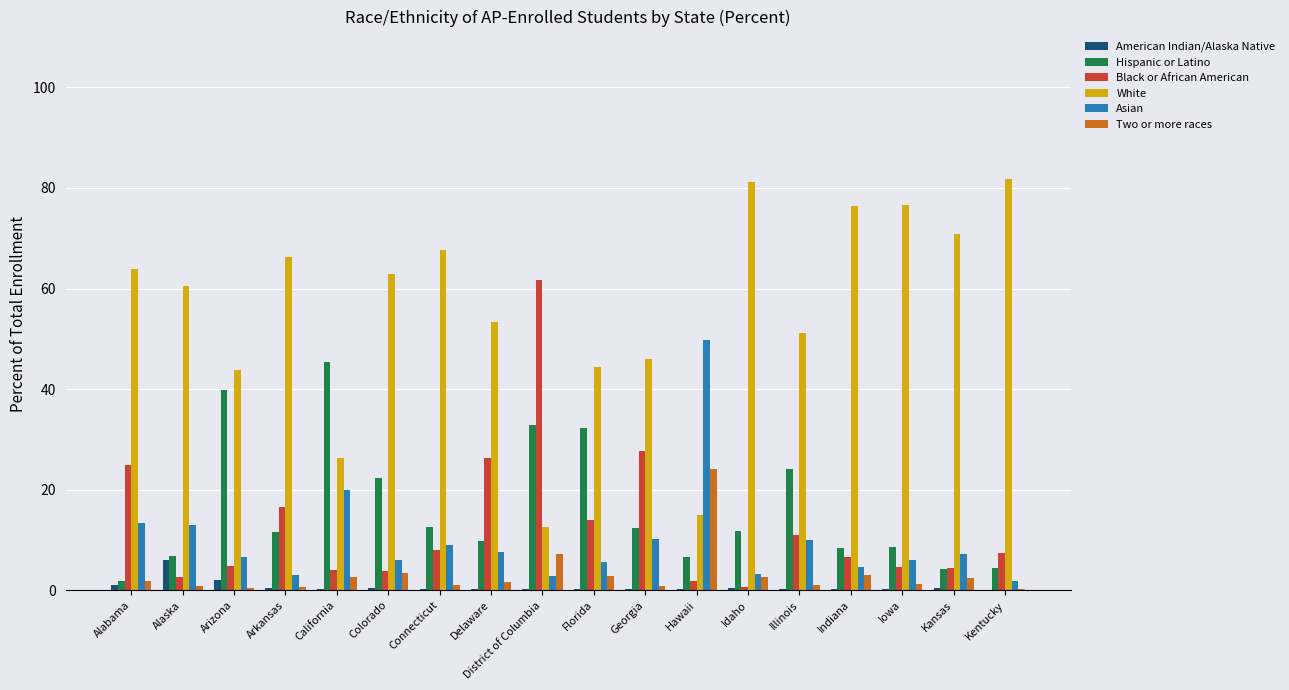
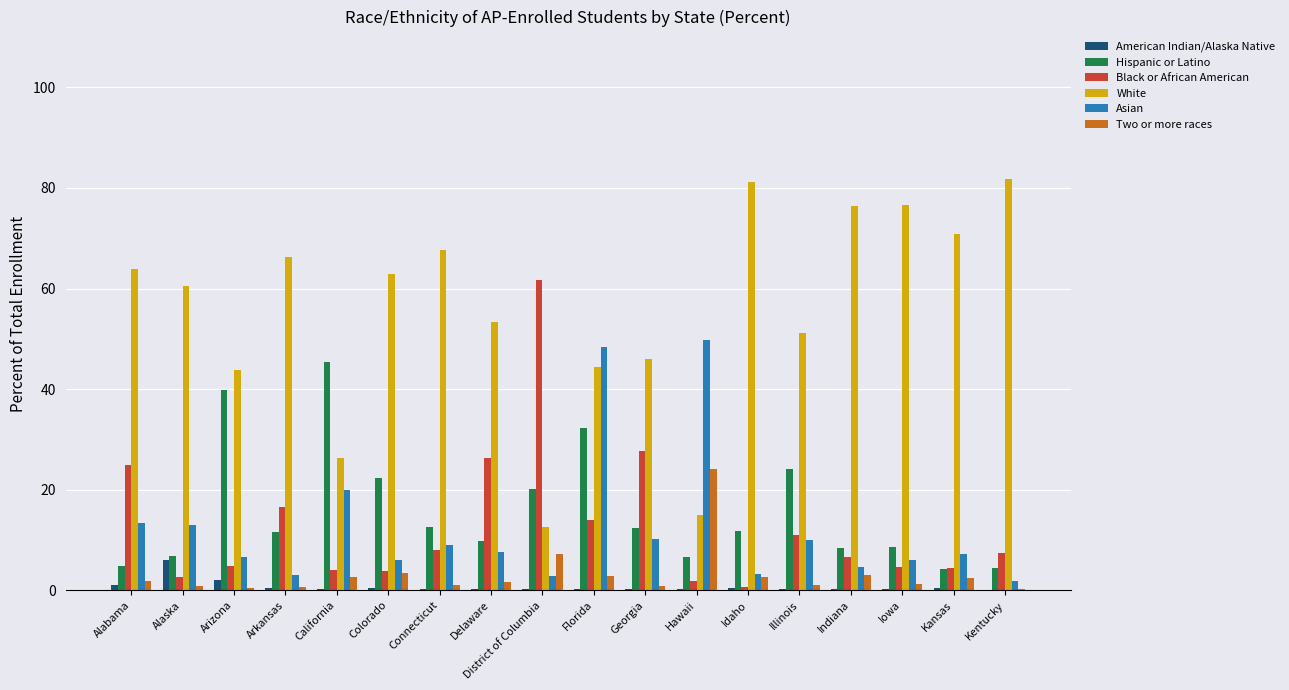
  {
    "American Indian/Alaska Native": {
      "Alabama": 1,
      "Alaska": 6,
      "Arizona": 2,
      "Arkansas": 1,
      "Idaho": 1
    },
    "Hispanic or Latino": {
-     "Alabama": 2,
+     "Alabama": 5,
      "Alaska": 7,
      "Arizona": 40,
      "Arkansas": 12,
      "California": 45,
      "Colorado": 22,
      "Connecticut": 13,
      "Delaware": 10,
-     "District of Columbia": 33,
+     "District of Columbia": 20,
      "Florida": 32,
      "Georgia": 12,
      "Hawaii": 7,
      "Idaho": 12,
      "Illinois": 24,
      "Indiana": 8,
      "Iowa": 9,
      "Kansas": 4,
      "Kentucky": 4
    },
    "White": {
      "Alabama": 64,
      "Alaska": 61,
      "Arizona": 44,
      "Arkansas": 66,
      "California": 26,
      "Colorado": 63,
      "Connecticut": 68,
      "Delaware": 53,
      "District of Columbia": 13,
      "Florida": 44,
      "Georgia": 46,
      "Hawaii": 15,
      "Idaho": 81,
      "Illinois": 51,
      "Indiana": 76,
      "Iowa": 77,
      "Kansas": 71,
      "Kentucky": 82
    },
    "Asian": {
      "Alabama": 13,
      "Alaska": 13,
      "Arizona": 7,
      "Arkansas": 3,
      "California": 20,
      "Colorado": 6,
      "Connecticut": 9,
      "Delaware": 8,
      "District of Columbia": 3,
-     "Florida": 6,
+     "Florida": 48,
      "Georgia": 10,
      "Hawaii": 50,
      "Idaho": 3,
      "Illinois": 10,
      "Indiana": 5,
      "Iowa": 6,
      "Kansas": 7,
      "Kentucky": 2
    }
  }
